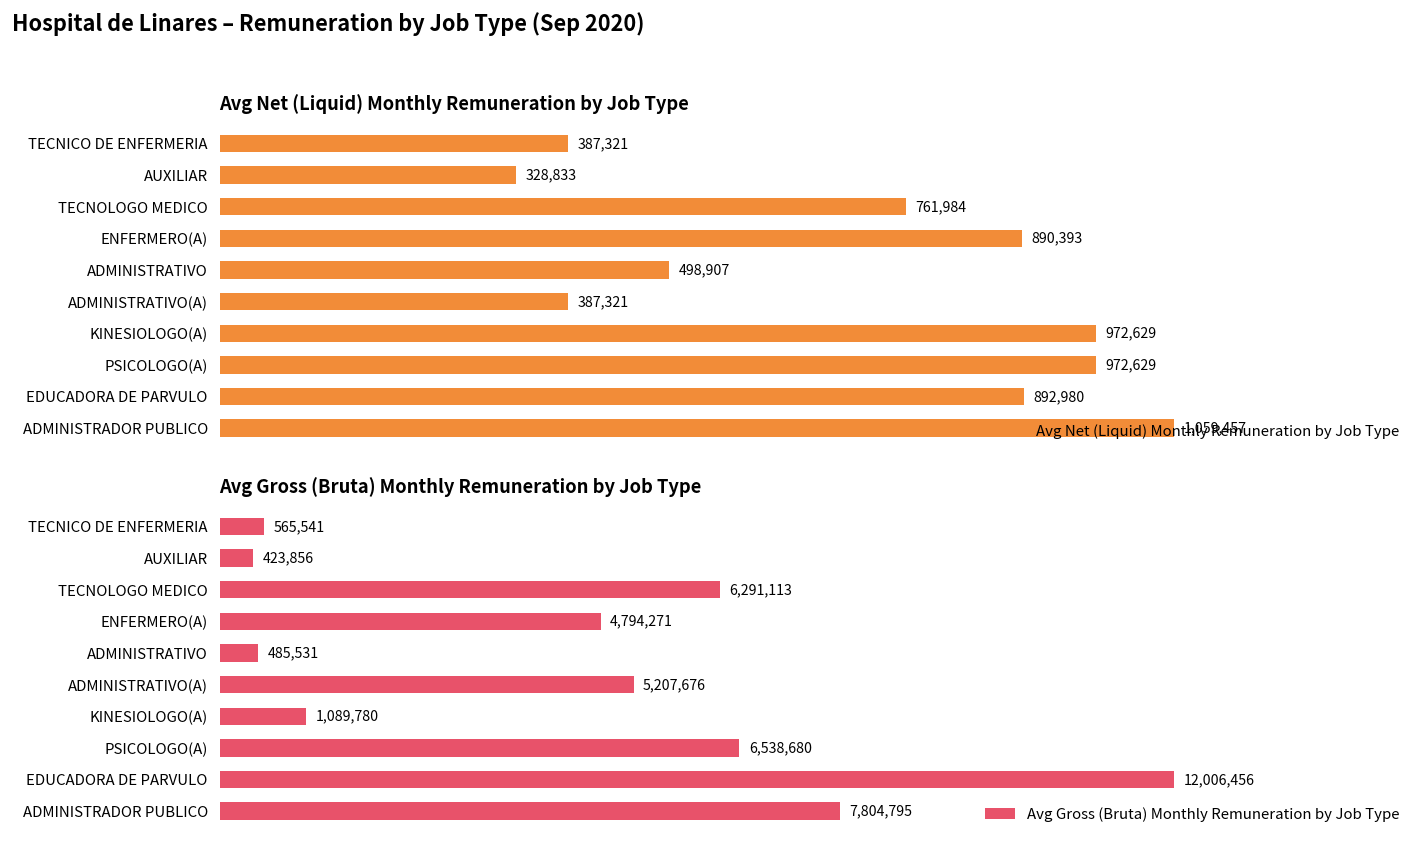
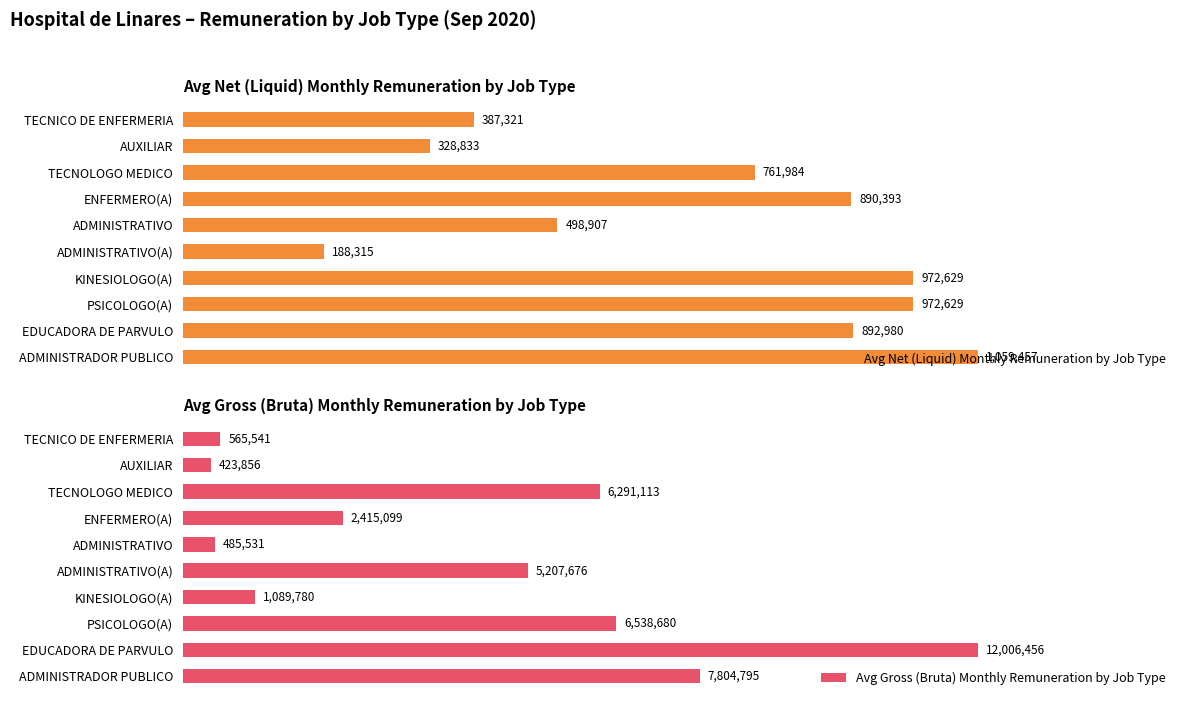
  {
    "Avg Net (Liquid) Monthly Remuneration by Job Type": {
      "TECNICO DE ENFERMERIA": "387,321",
      "AUXILIAR": "328,833",
      "TECNOLOGO MEDICO": "761,984",
      "ENFERMERO(A)": "890,393",
      "ADMINISTRATIVO": "498,907",
-     "ADMINISTRATIVO(A)": "387,321",
+     "ADMINISTRATIVO(A)": "188,315",
      "KINESIOLOGO(A)": "972,629",
      "PSICOLOGO(A)": "972,629",
      "EDUCADORA DE PARVULO": "892,980",
      "ADMINISTRADOR PUBLICO": "1,059,457"
    },
    "Avg Gross (Bruta) Monthly Remuneration by Job Type": {
      "TECNICO DE ENFERMERIA": "565,541",
      "AUXILIAR": "423,856",
      "TECNOLOGO MEDICO": "6,291,113",
-     "ENFERMERO(A)": "4,794,271",
+     "ENFERMERO(A)": "2,415,099",
      "ADMINISTRATIVO": "485,531",
      "ADMINISTRATIVO(A)": "5,207,676",
      "KINESIOLOGO(A)": "1,089,780",
      "PSICOLOGO(A)": "6,538,680",
      "EDUCADORA DE PARVULO": "12,006,456",
      "ADMINISTRADOR PUBLICO": "7,804,795"
    }
  }
